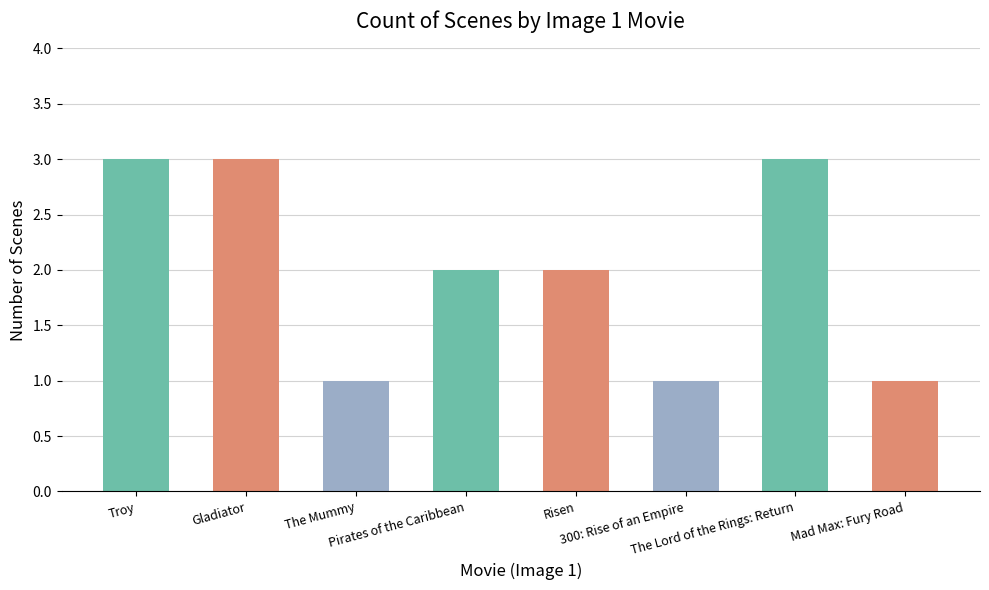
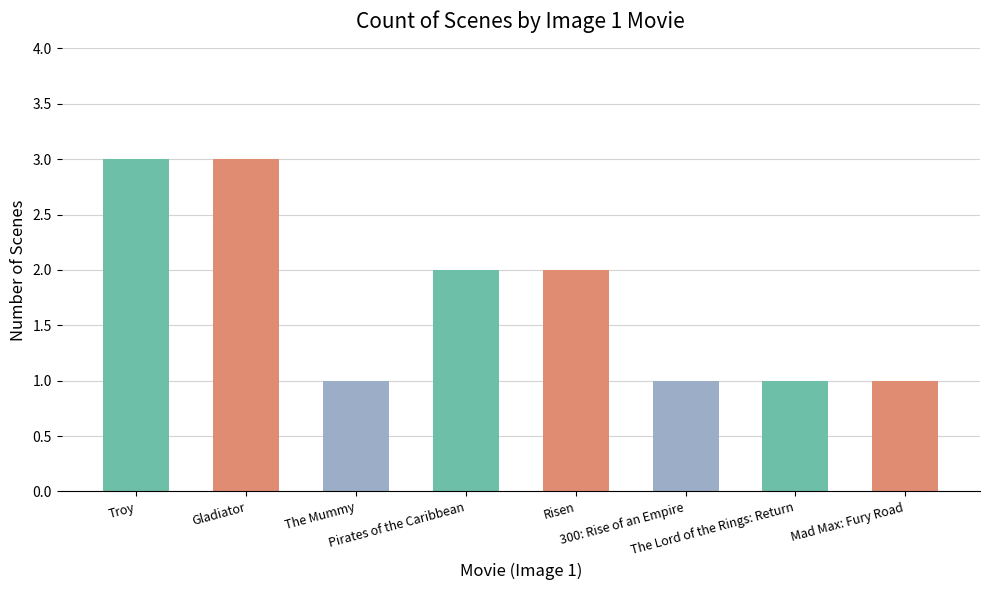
  {
    "Troy": 3,
    "Gladiator": 3,
    "The Mummy": 1,
    "Pirates of the Caribbean": 2,
    "Risen": 2,
    "300: Rise of an Empire": 1,
-   "The Lord of the Rings: Return": 3,
+   "The Lord of the Rings: Return": 1,
    "Mad Max: Fury Road": 1
  }
